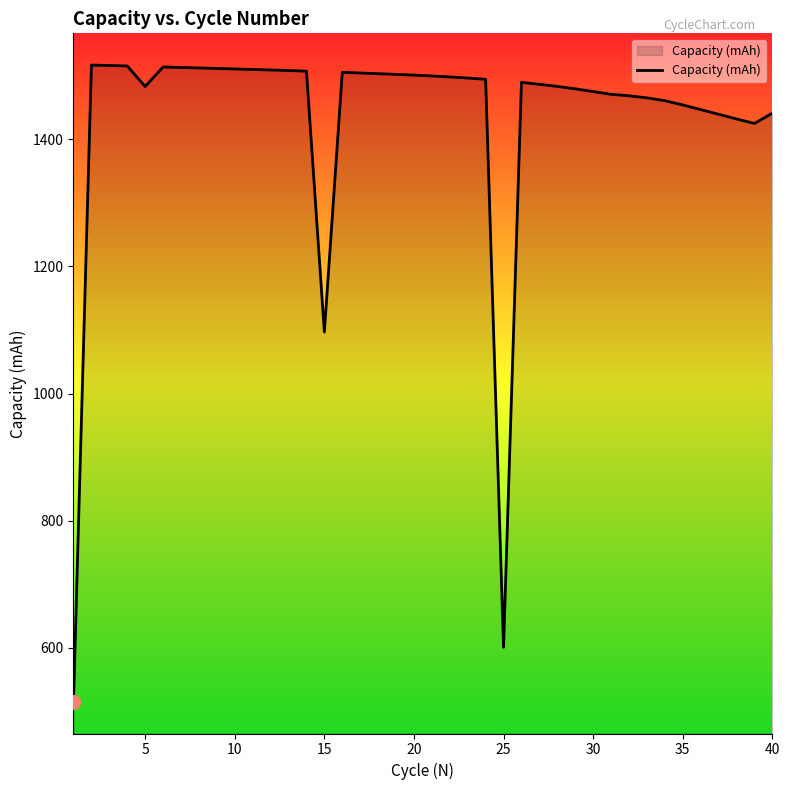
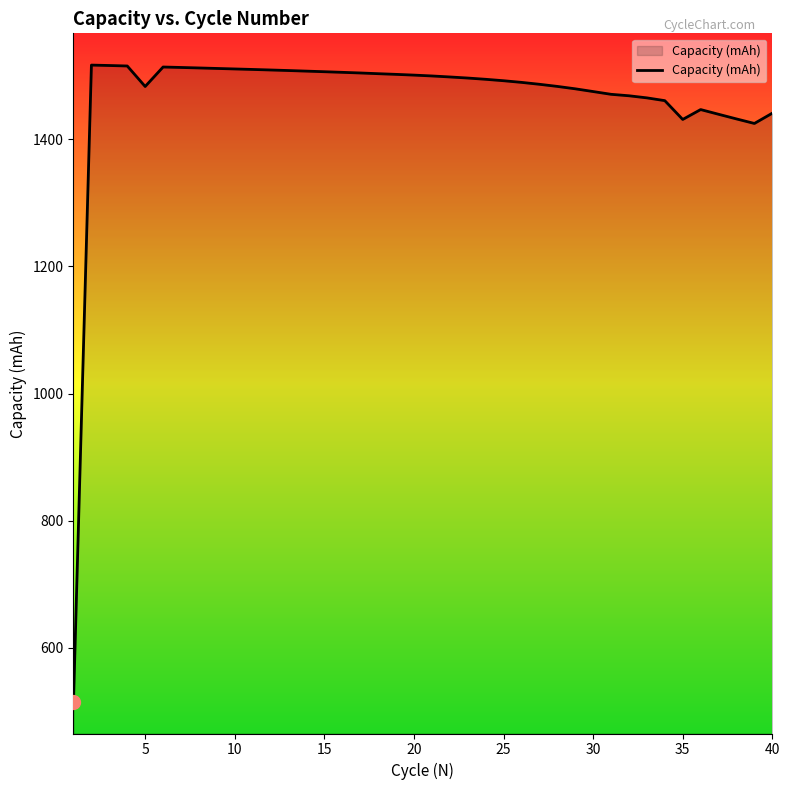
  {
    "Capacity (mAh)": {
      "5": 1480,
      "10": 1510,
-     "15": 1100,
+     "15": 1510,
      "20": 1500,
-     "25": 600,
+     "25": 1490,
      "30": 1480,
-     "35": 1450,
+     "35": 1430,
      "40": 1440
    }
  }
